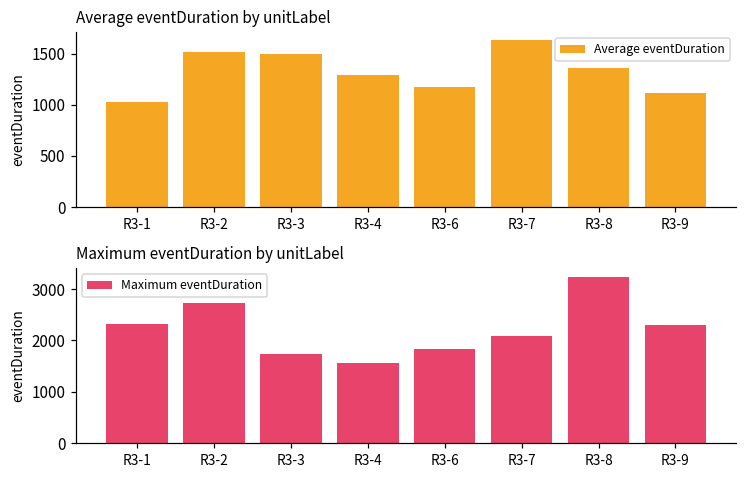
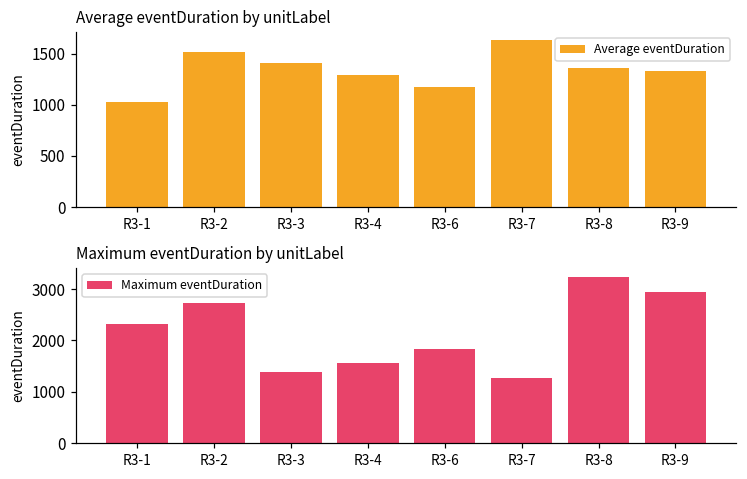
  {
    "Average eventDuration by unitLabel": {
      "R3-1": 1000,
      "R3-2": 1500,
-     "R3-3": 1500,
+     "R3-3": 1400,
      "R3-4": 1300,
      "R3-6": 1200,
      "R3-7": 1600,
      "R3-8": 1400,
-     "R3-9": 1100
+     "R3-9": 1300
    },
    "Maximum eventDuration by unitLabel": {
      "R3-1": 2300,
      "R3-2": 2700,
-     "R3-3": 1700,
+     "R3-3": 1400,
      "R3-4": 1600,
      "R3-6": 1800,
-     "R3-7": 2100,
+     "R3-7": 1300,
      "R3-8": 3200,
-     "R3-9": 2300
+     "R3-9": 2900
    }
  }
